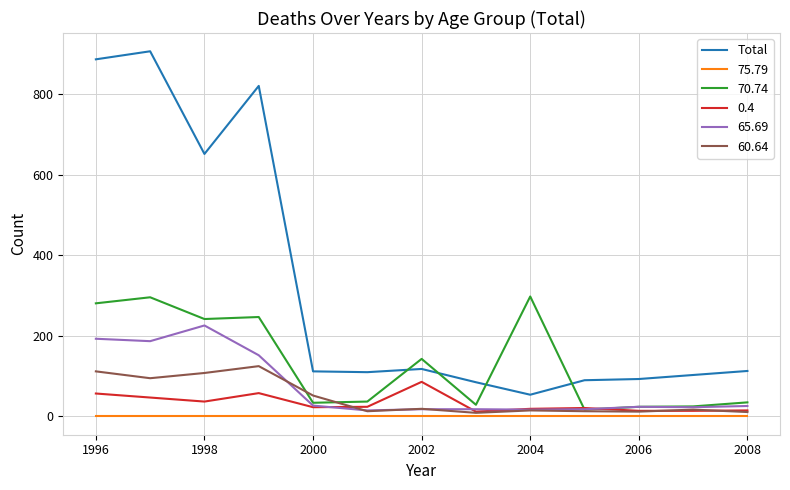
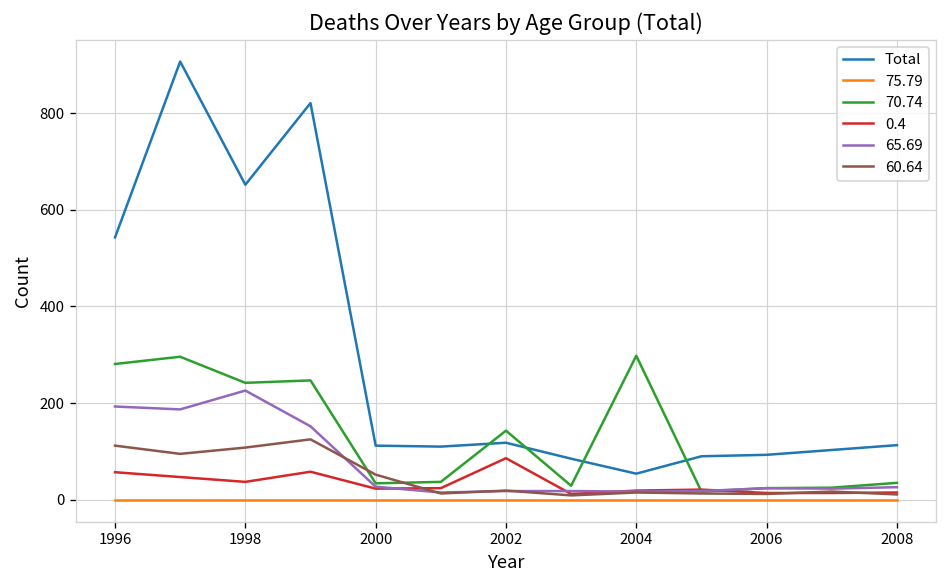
  {
    "Total": {
-     "1996": 890,
+     "1996": 540,
      "1998": 650,
      "2000": 110,
      "2002": 120,
      "2004": 50,
      "2006": 90,
      "2008": 110
    },
    "75.79": {
      "1996": 0,
      "1998": 0,
      "2000": 0,
      "2002": 0,
      "2004": 0,
      "2006": 0,
      "2008": 0
    },
    "70.74": {
      "1996": 280,
      "1998": 240,
      "2000": 30,
      "2002": 140,
      "2004": 300,
      "2008": 40
    },
    "0.4": {
      "1996": 60,
      "1998": 40,
      "2002": 90
    },
    "65.69": {
      "1996": 190,
      "1998": 230,
      "2008": 30
    },
    "60.64": {
      "1996": 110,
      "1998": 110,
      "2000": 50
    }
  }
